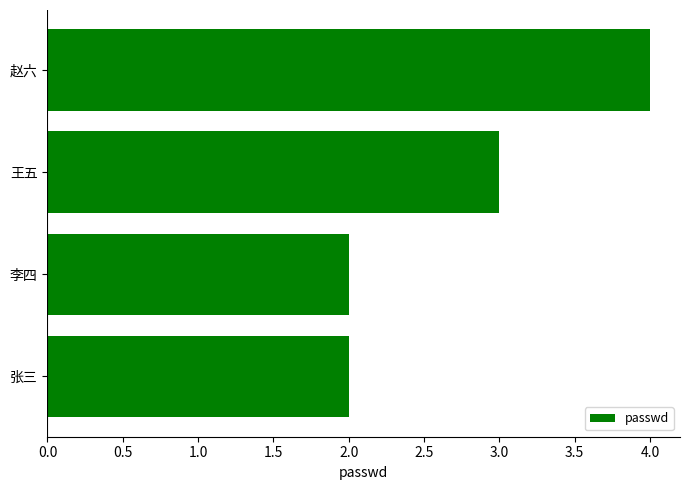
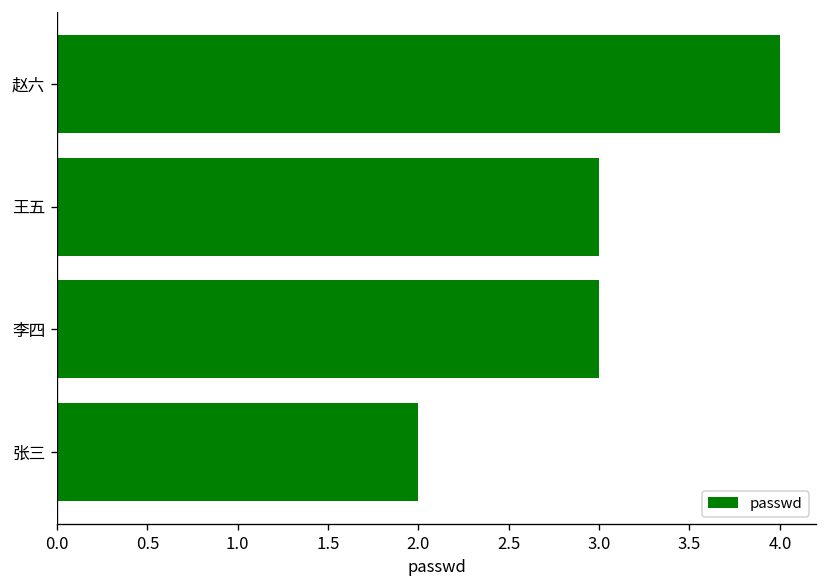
  {
    "赵六": 4,
    "王五": 3,
-   "李四": 2,
+   "李四": 3,
    "张三": 2
  }
